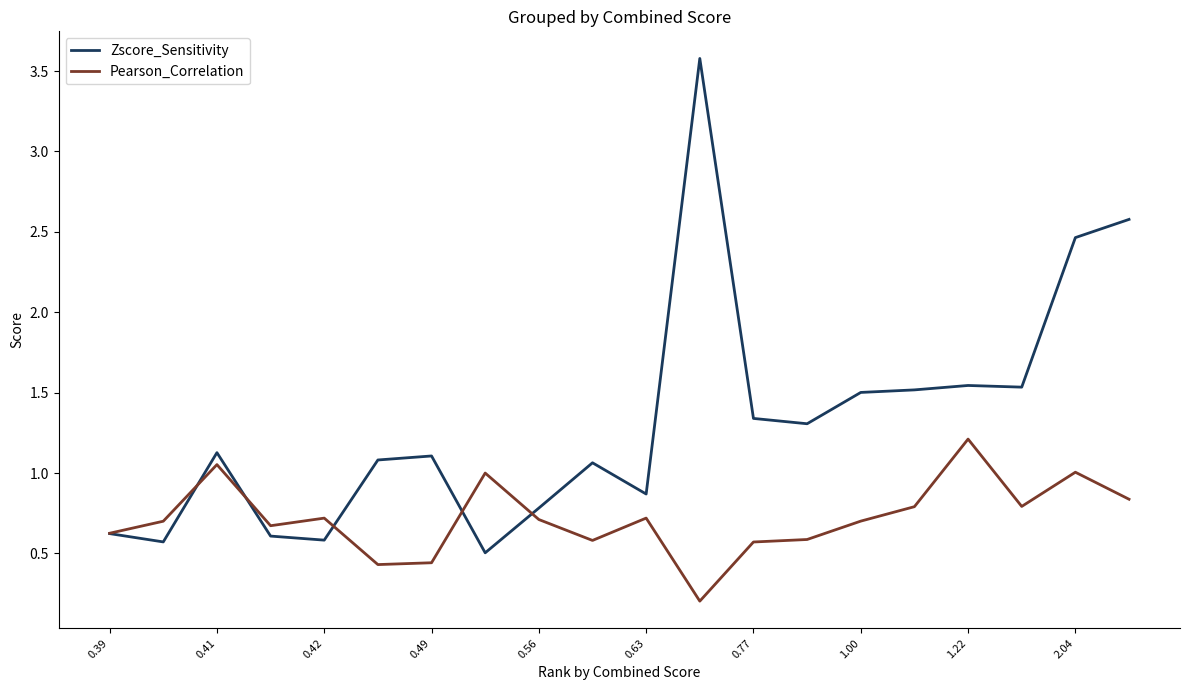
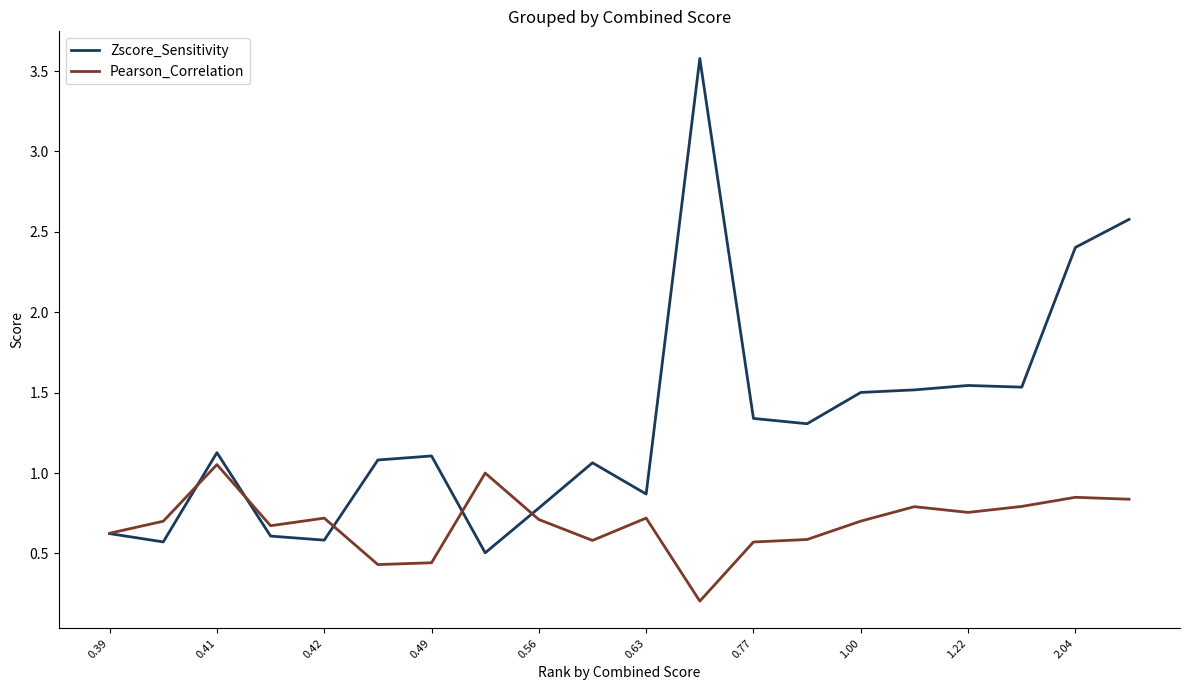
  {
    "Zscore_Sensitivity": {
      "0.41": 1.13,
      "0.42": 0.58,
      "0.49": 1.11,
      "0.56": 0.78,
      "0.63": 0.87,
      "0.77": 1.34,
      "1.00": 1.50,
      "1.22": 1.54,
-     "2.04": 2.46
+     "2.04": 2.40
    },
    "Pearson_Correlation": {
      "0.41": 1.05,
      "0.42": 0.72,
      "0.49": 0.44,
      "0.56": 0.71,
      "0.63": 0.72,
      "0.77": 0.57,
      "1.00": 0.70,
-     "1.22": 1.21,
-     "2.04": 1.01
+     "1.22": 0.76,
+     "2.04": 0.85
    }
  }
